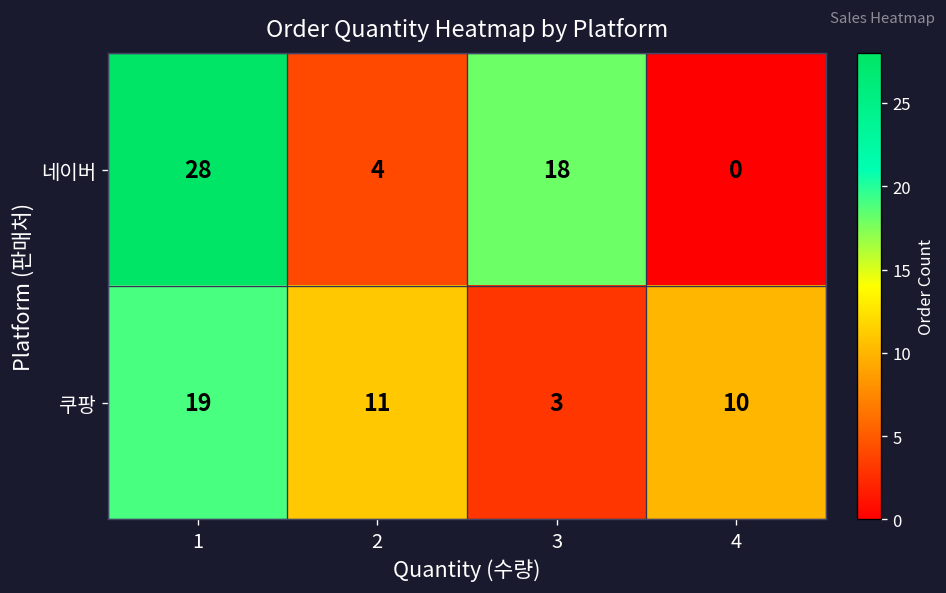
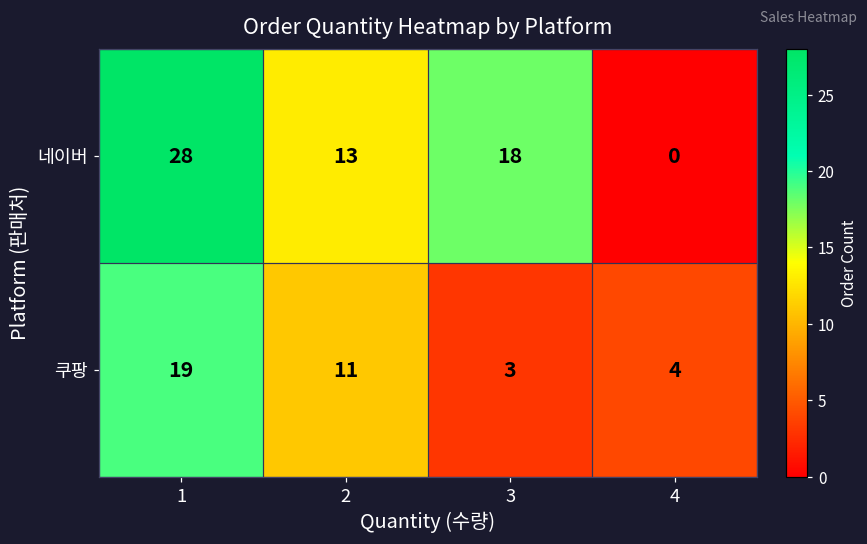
  {
    "네이버": {
      "1": 28,
-     "2": 4,
+     "2": 13,
      "3": 18,
      "4": 0
    },
    "쿠팡": {
      "1": 19,
      "2": 11,
      "3": 3,
-     "4": 10
+     "4": 4
    }
  }
